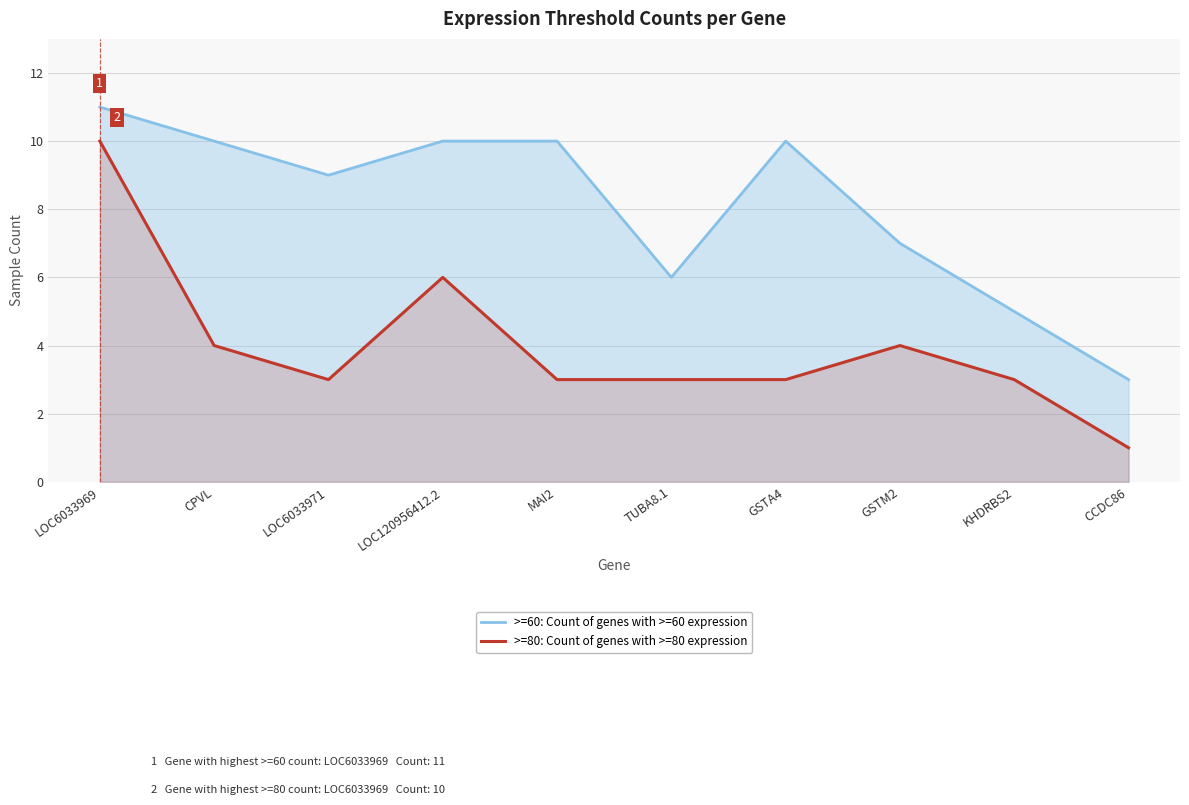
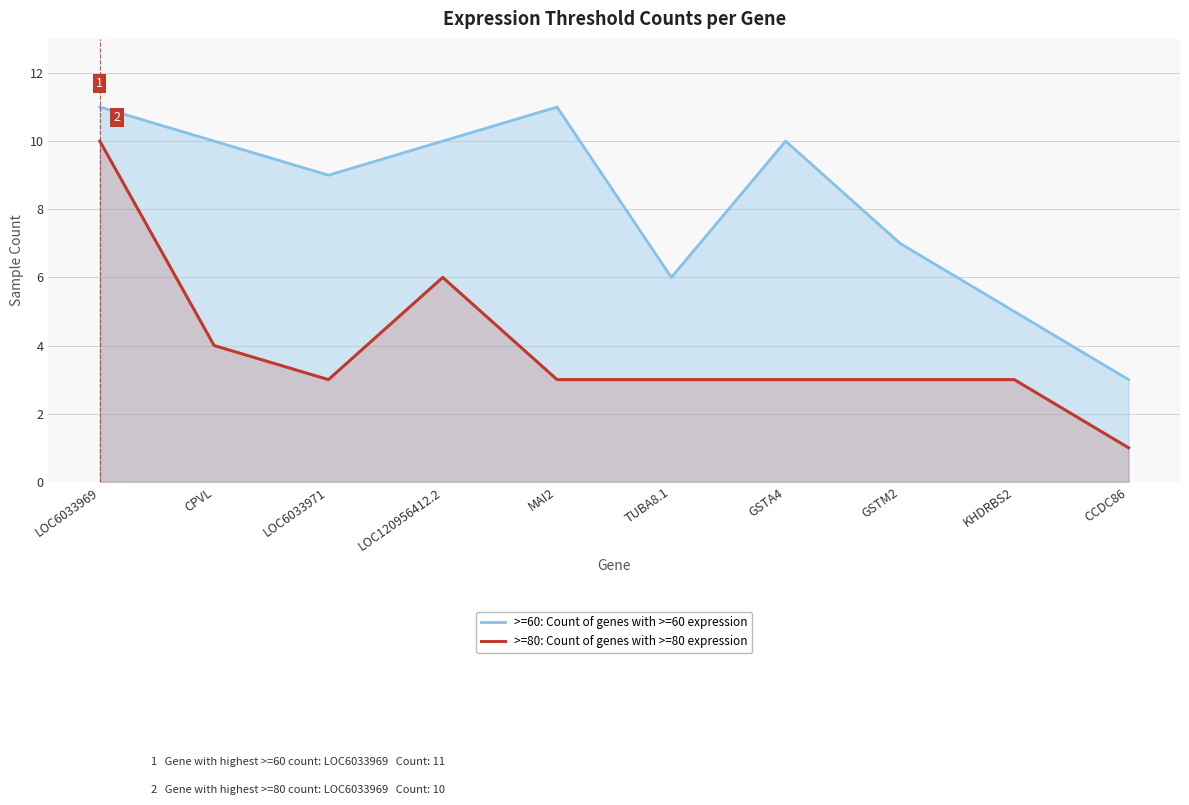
  {
    ">=60: Count of genes with >=60 expression": {
      "CPVL": 10,
      "LOC6033971": 9,
      "LOC120956412.2": 10,
-     "MAI2": 10,
+     "MAI2": 11,
      "TUBA8.1": 6,
      "GSTA4": 10,
      "GSTM2": 7,
      "KHDRBS2": 5,
      "CCDC86": 3
    },
    ">=80: Count of genes with >=80 expression": {
      "LOC6033969": 10,
      "CPVL": 4,
      "LOC6033971": 3,
      "LOC120956412.2": 6,
      "MAI2": 3,
      "TUBA8.1": 3,
      "GSTA4": 3,
-     "GSTM2": 4,
+     "GSTM2": 3,
      "KHDRBS2": 3,
      "CCDC86": 1
    }
  }
